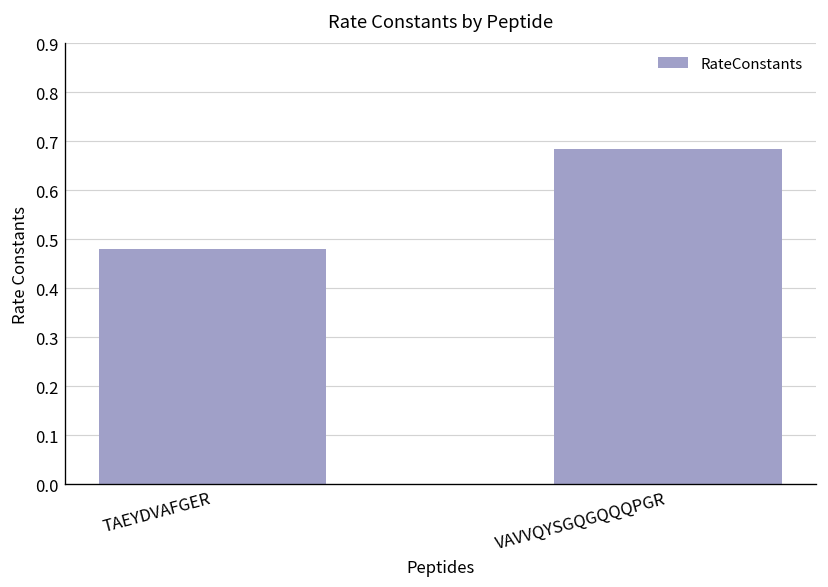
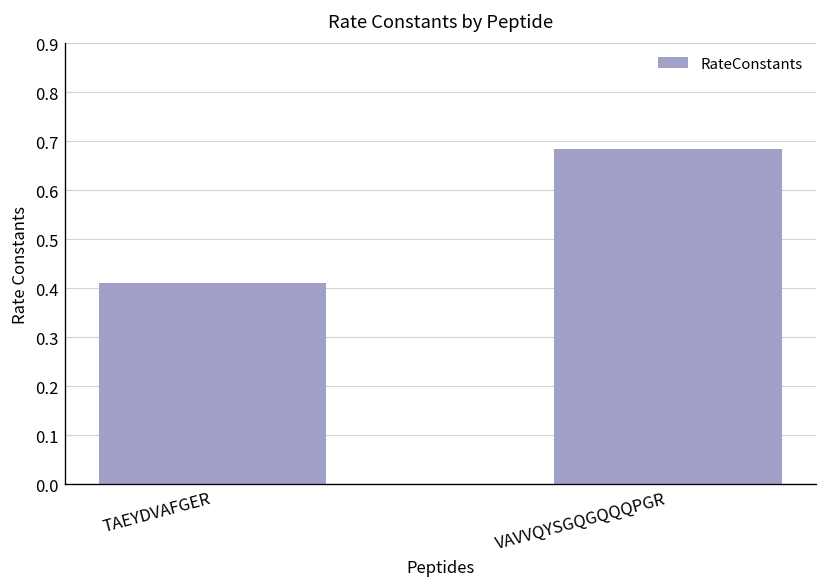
  {
-   "TAEYDVAFGER": 0.48,
+   "TAEYDVAFGER": 0.41,
    "VAVVQYSGQGQQQPGR": 0.68
  }
